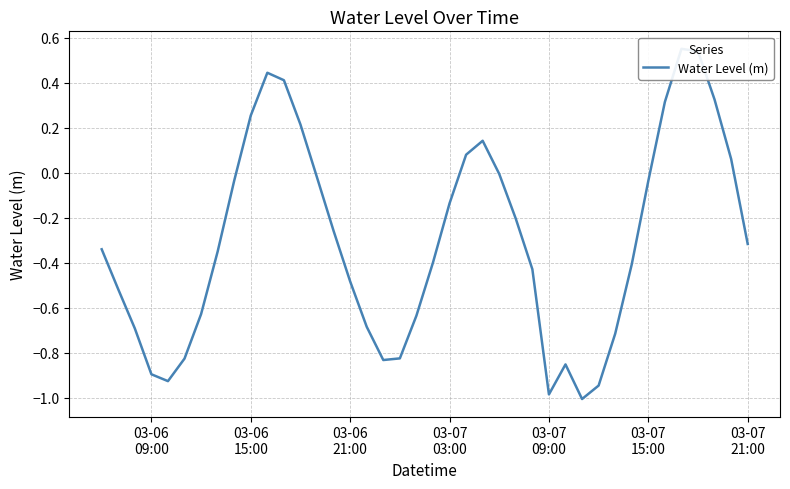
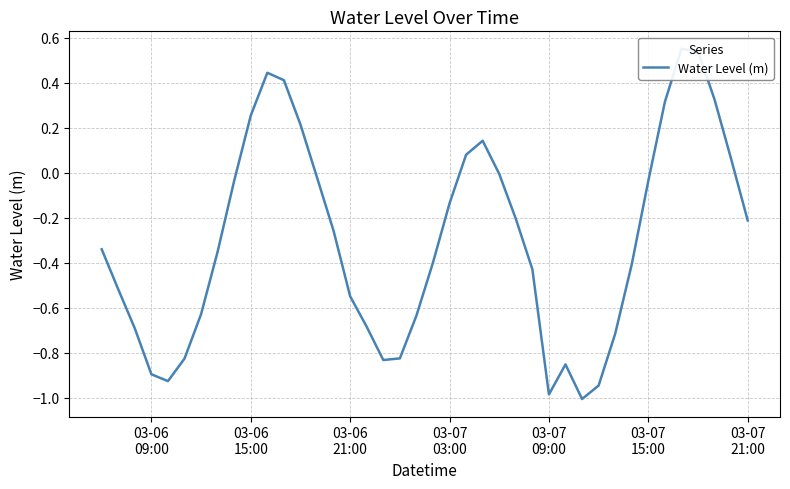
  {
    "03-06 09:00": -0.90,
    "03-06 15:00": 0.25,
-   "03-06 21:00": -0.48,
+   "03-06 21:00": -0.55,
    "03-07 03:00": -0.14,
    "03-07 09:00": -0.99,
    "03-07 15:00": -0.04,
-   "03-07 21:00": -0.32
+   "03-07 21:00": -0.21
  }
